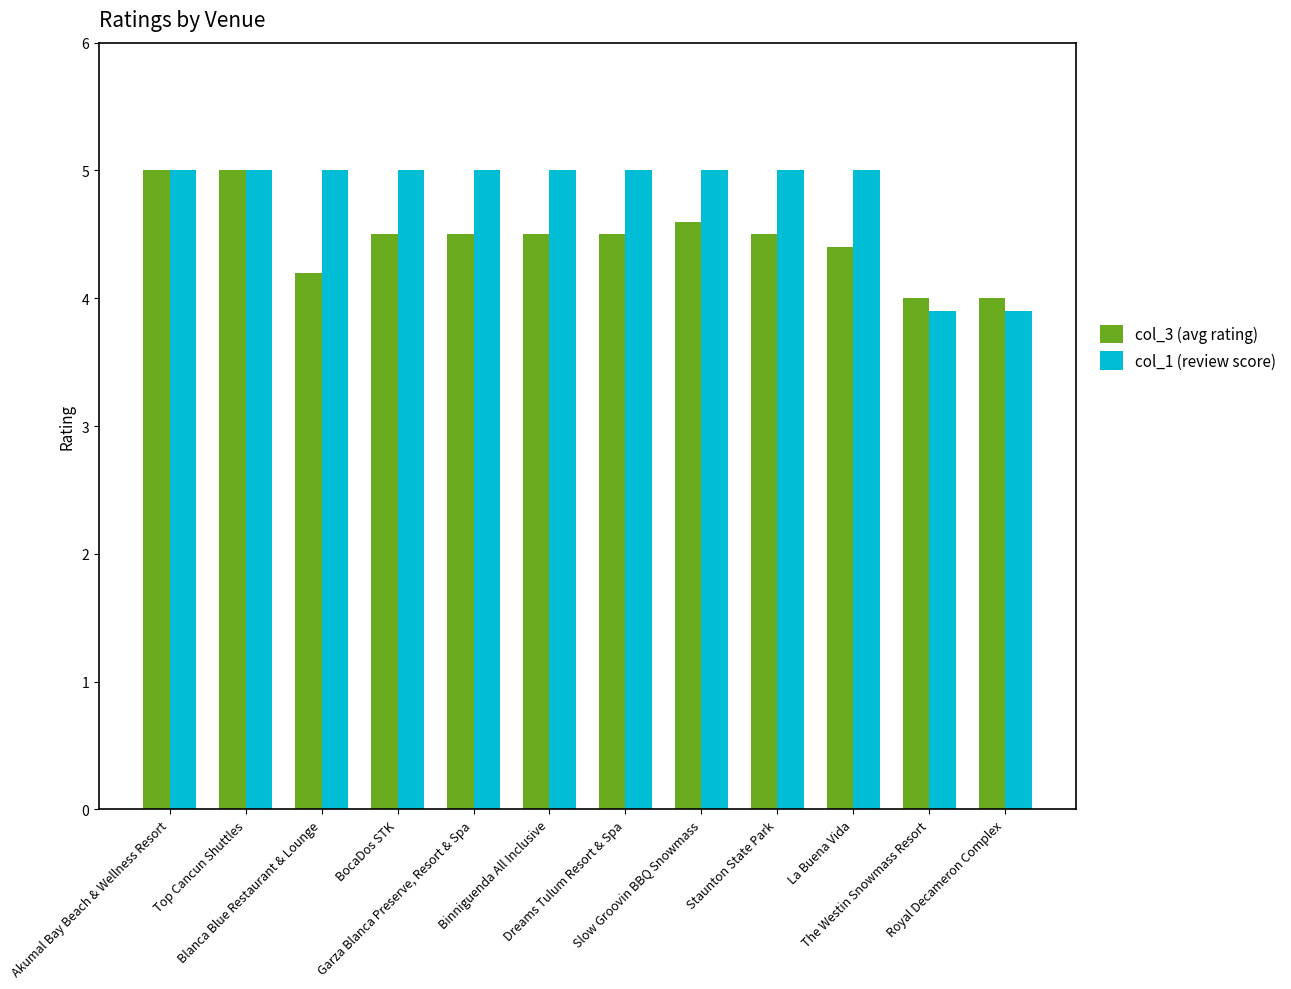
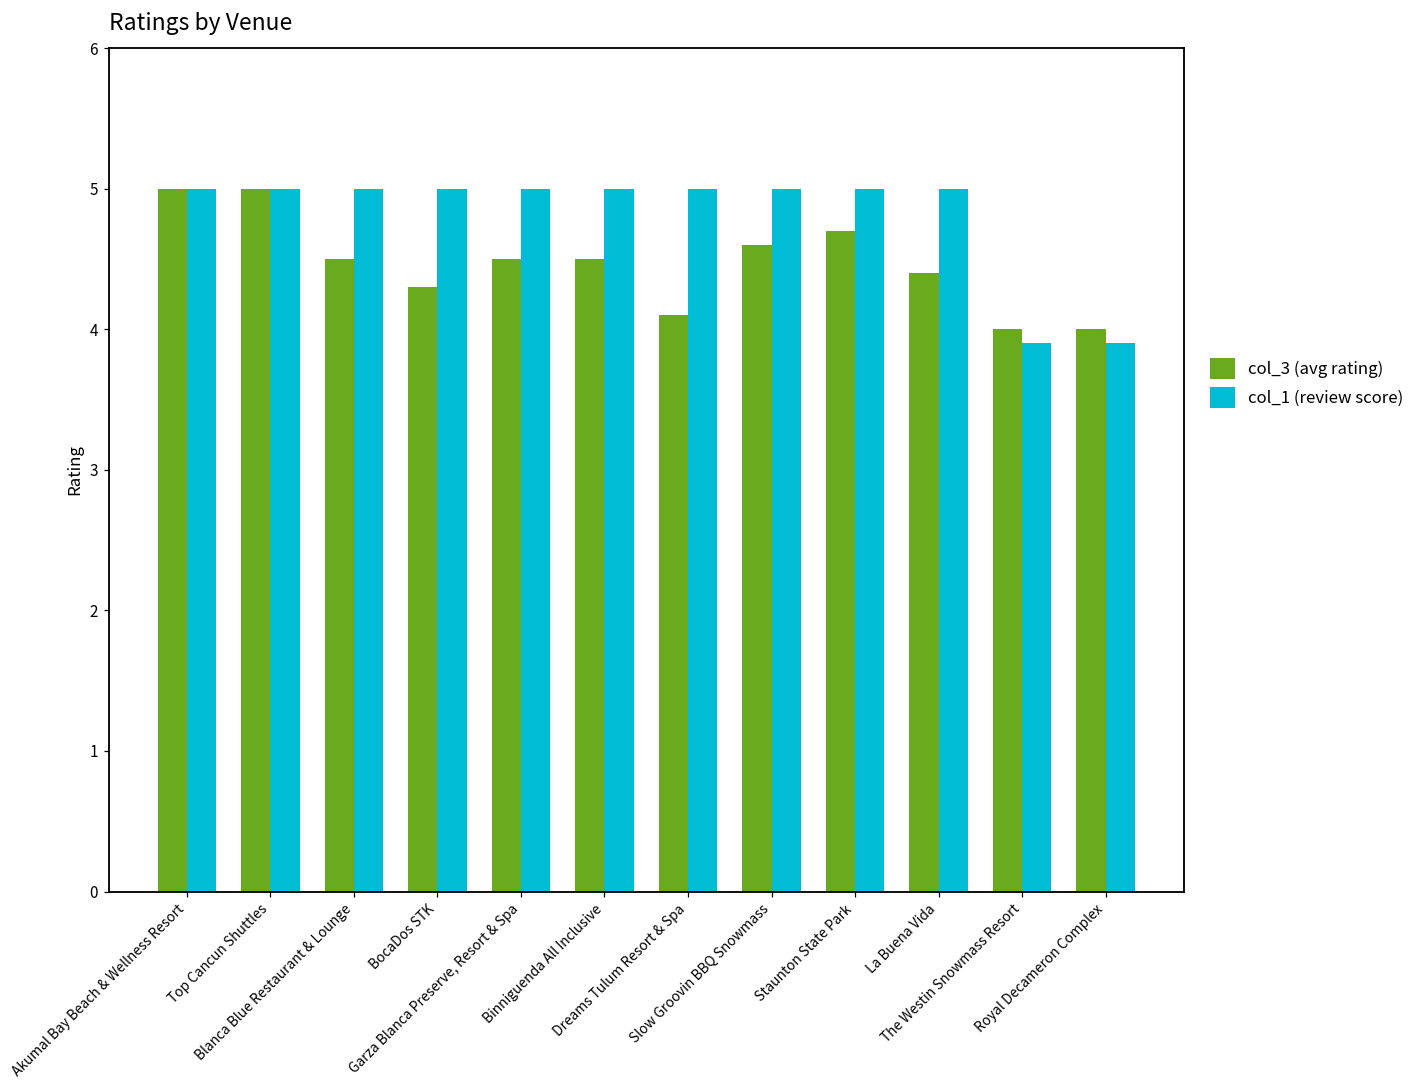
  {
    "col_3 (avg rating)": {
      "Akumal Bay Beach & Wellness Resort": 5.0,
      "Top Cancun Shuttles": 5.0,
-     "Blanca Blue Restaurant & Lounge": 4.2,
-     "BocaDos STK": 4.5,
+     "Blanca Blue Restaurant & Lounge": 4.5,
+     "BocaDos STK": 4.3,
      "Garza Blanca Preserve, Resort & Spa": 4.5,
      "Binniguenda All Inclusive": 4.5,
-     "Dreams Tulum Resort & Spa": 4.5,
+     "Dreams Tulum Resort & Spa": 4.1,
      "Slow Groovin BBQ Snowmass": 4.6,
-     "Staunton State Park": 4.5,
+     "Staunton State Park": 4.7,
      "La Buena Vida": 4.4,
      "The Westin Snowmass Resort": 4.0,
      "Royal Decameron Complex": 4.0
    },
    "col_1 (review score)": {
      "Akumal Bay Beach & Wellness Resort": 5.0,
      "Top Cancun Shuttles": 5.0,
      "Blanca Blue Restaurant & Lounge": 5.0,
      "BocaDos STK": 5.0,
      "Garza Blanca Preserve, Resort & Spa": 5.0,
      "Binniguenda All Inclusive": 5.0,
      "Dreams Tulum Resort & Spa": 5.0,
      "Slow Groovin BBQ Snowmass": 5.0,
      "Staunton State Park": 5.0,
      "La Buena Vida": 5.0,
      "The Westin Snowmass Resort": 3.9,
      "Royal Decameron Complex": 3.9
    }
  }
